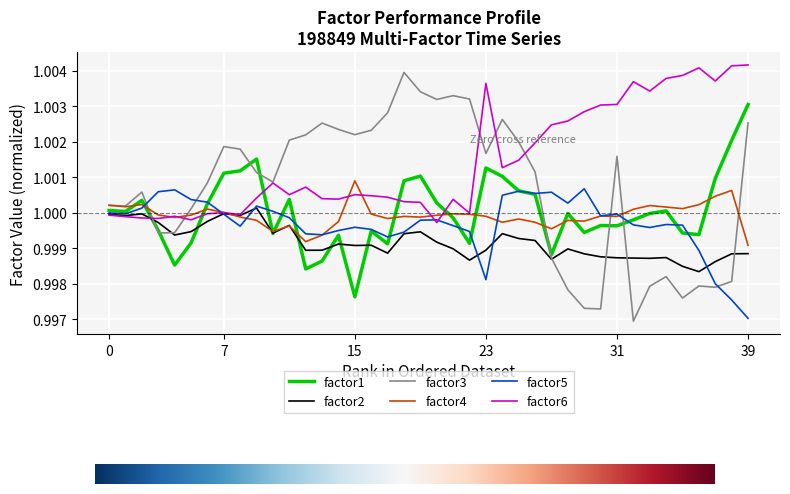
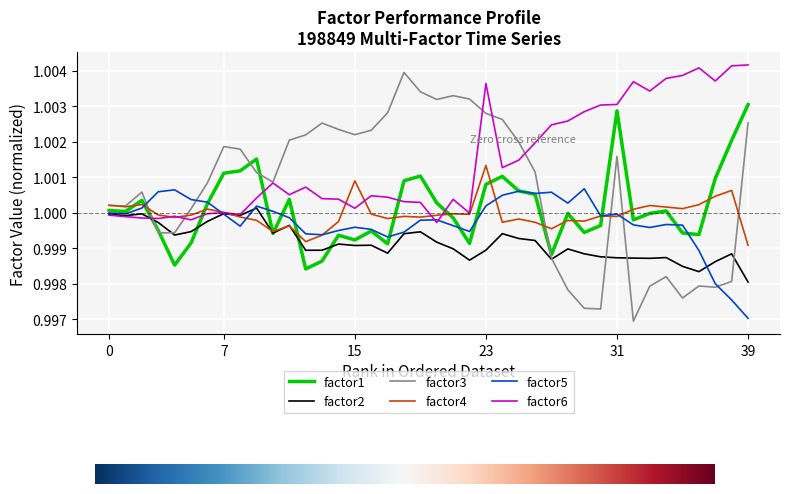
  {
    "factor1": {
      "7": 1.0011,
-     "15": 0.9976,
-     "23": 1.0013,
-     "31": 0.9996,
+     "15": 0.9992,
+     "23": 1.0008,
+     "31": 1.0029,
      "39": 1.0030
    },
    "factor2": {
      "15": 0.9991,
      "23": 0.9989,
      "31": 0.9987,
-     "39": 0.9988
+     "39": 0.9980
    },
    "factor3": {
      "7": 1.0019,
      "15": 1.0022,
-     "23": 1.0017,
+     "23": 1.0028,
      "31": 1.0016,
      "39": 1.0025
    },
    "factor4": {
      "15": 1.0009,
-     "23": 0.9999,
+     "23": 1.0013,
      "39": 0.9991
    },
    "factor5": {
      "15": 0.9996,
-     "23": 0.9981,
+     "23": 1.0002,
      "39": 0.9970
    },
    "factor6": {
-     "15": 1.0005,
+     "15": 1.0001,
      "23": 1.0036,
      "31": 1.0030,
      "39": 1.0042
    }
  }
